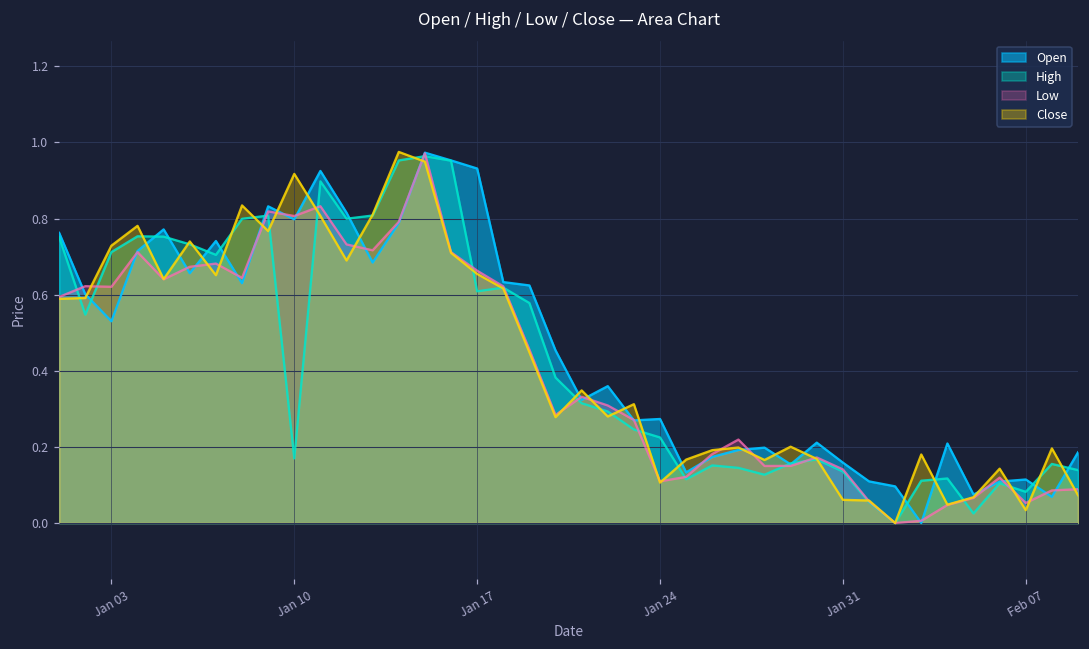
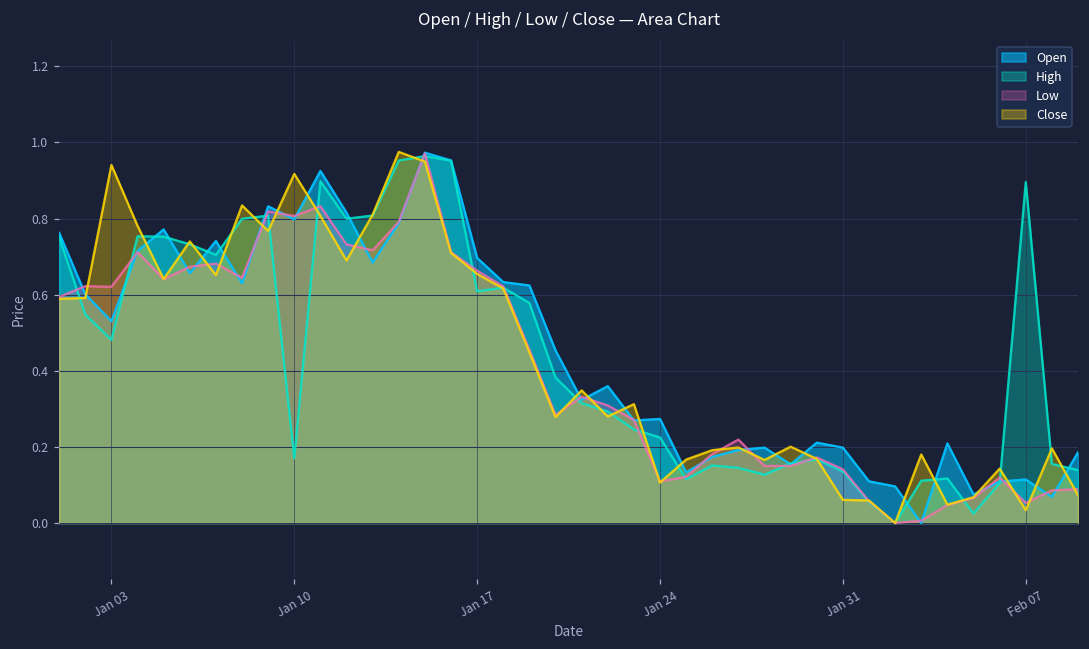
  {
    "Open": {
      "Jan 03": 0.53,
      "Jan 10": 0.80,
-     "Jan 17": 0.93,
+     "Jan 17": 0.70,
      "Jan 24": 0.27,
-     "Jan 31": 0.16,
+     "Jan 31": 0.20,
      "Feb 07": 0.11
    },
    "High": {
-     "Jan 03": 0.71,
+     "Jan 03": 0.48,
      "Jan 10": 0.17,
      "Jan 17": 0.61,
      "Jan 24": 0.22,
-     "Feb 07": 0.08
+     "Feb 07": 0.90
    },
    "Low": {
      "Jan 03": 0.62,
      "Jan 10": 0.81,
      "Jan 17": 0.66,
      "Feb 07": 0.05
    },
    "Close": {
-     "Jan 03": 0.73,
+     "Jan 03": 0.94,
      "Jan 10": 0.92,
      "Jan 17": 0.65,
      "Jan 31": 0.06,
      "Feb 07": 0.03
    }
  }
